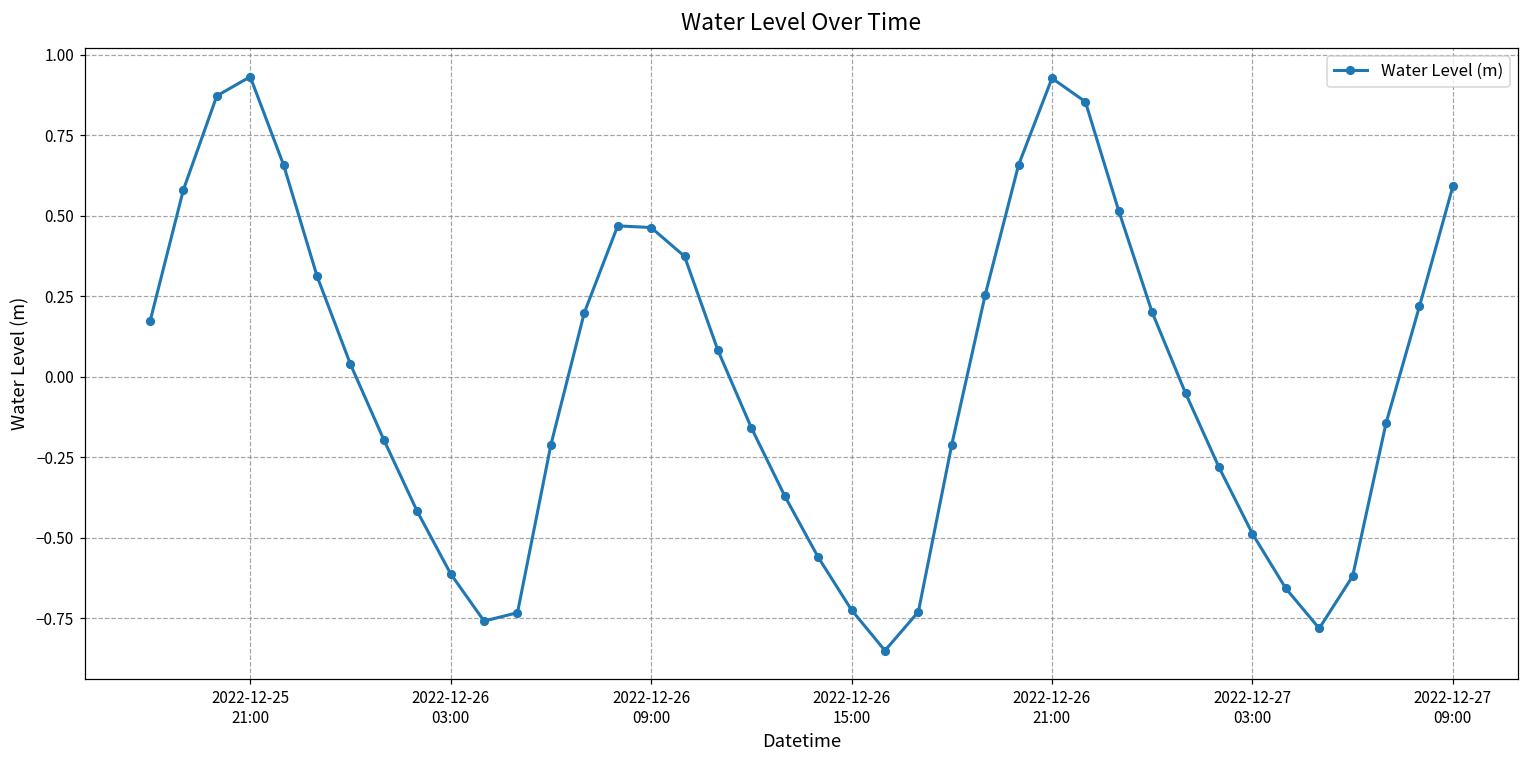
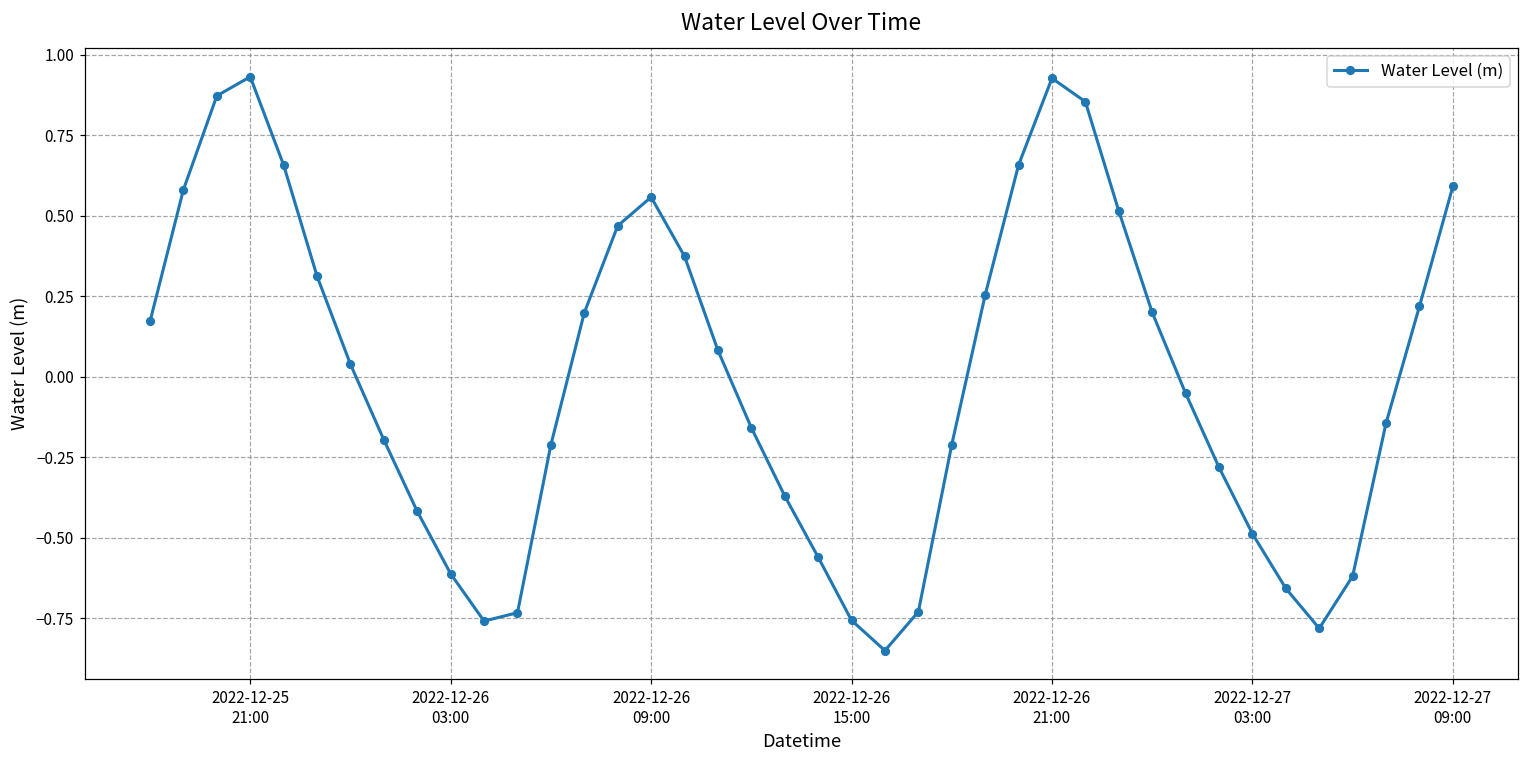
  {
    "2022-12-25 21:00": 0.93,
    "2022-12-26 03:00": -0.61,
-   "2022-12-26 09:00": 0.46,
-   "2022-12-26 15:00": -0.72,
+   "2022-12-26 09:00": 0.56,
+   "2022-12-26 15:00": -0.76,
    "2022-12-26 21:00": 0.93,
    "2022-12-27 03:00": -0.49,
    "2022-12-27 09:00": 0.59
  }
